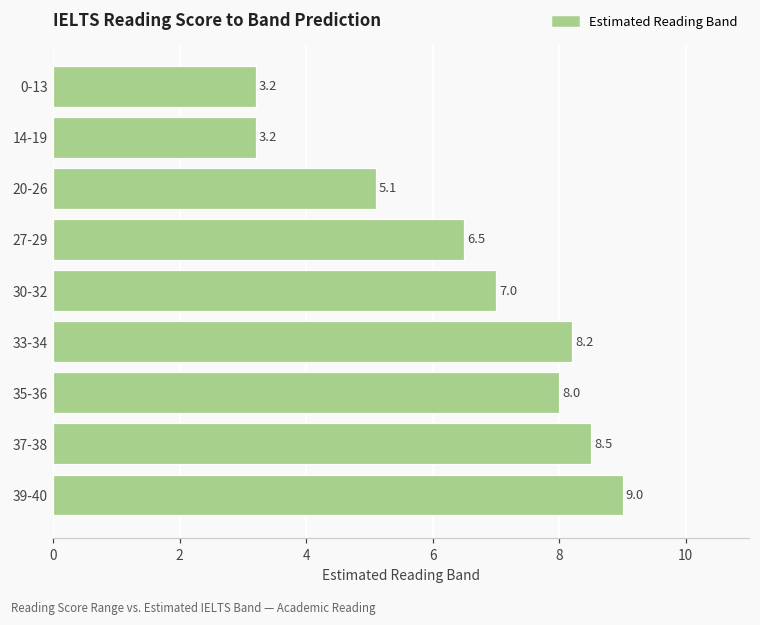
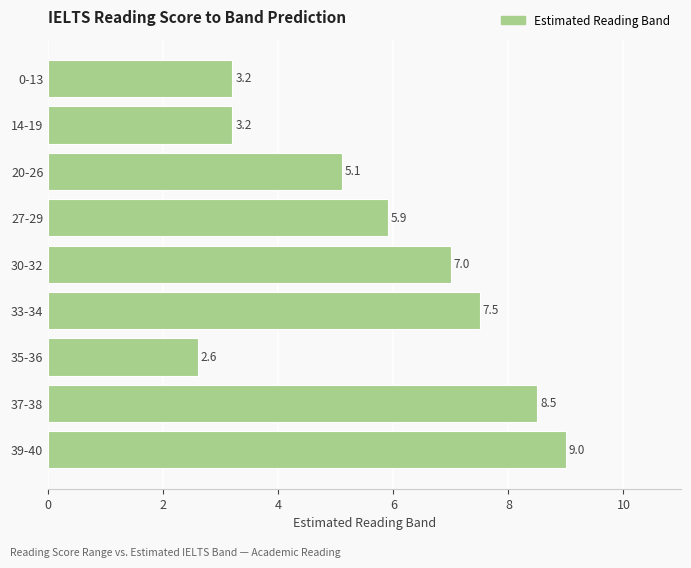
  {
    "0-13": 3.2,
    "14-19": 3.2,
    "20-26": 5.1,
-   "27-29": 6.5,
+   "27-29": 5.9,
    "30-32": 7.0,
-   "33-34": 8.2,
-   "35-36": 8.0,
+   "33-34": 7.5,
+   "35-36": 2.6,
    "37-38": 8.5,
    "39-40": 9.0
  }
